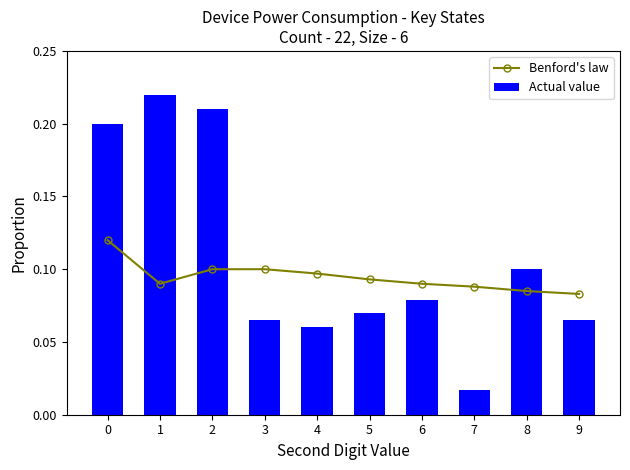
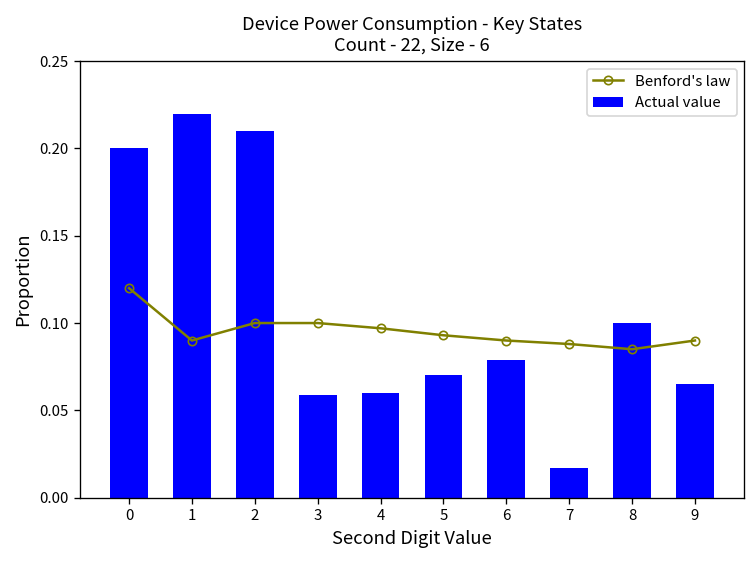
  {
    "Benford's law": {
      "0": 0.120,
      "1": 0.090,
      "2": 0.100,
      "3": 0.100,
      "4": 0.097,
      "5": 0.093,
      "6": 0.090,
      "7": 0.088,
      "8": 0.085,
-     "9": 0.083
+     "9": 0.090
    },
    "Actual value": {
      "0": 0.200,
      "1": 0.220,
      "2": 0.210,
-     "3": 0.065,
+     "3": 0.059,
      "4": 0.060,
      "5": 0.070,
      "6": 0.079,
      "7": 0.017,
      "8": 0.100,
      "9": 0.065
    }
  }
